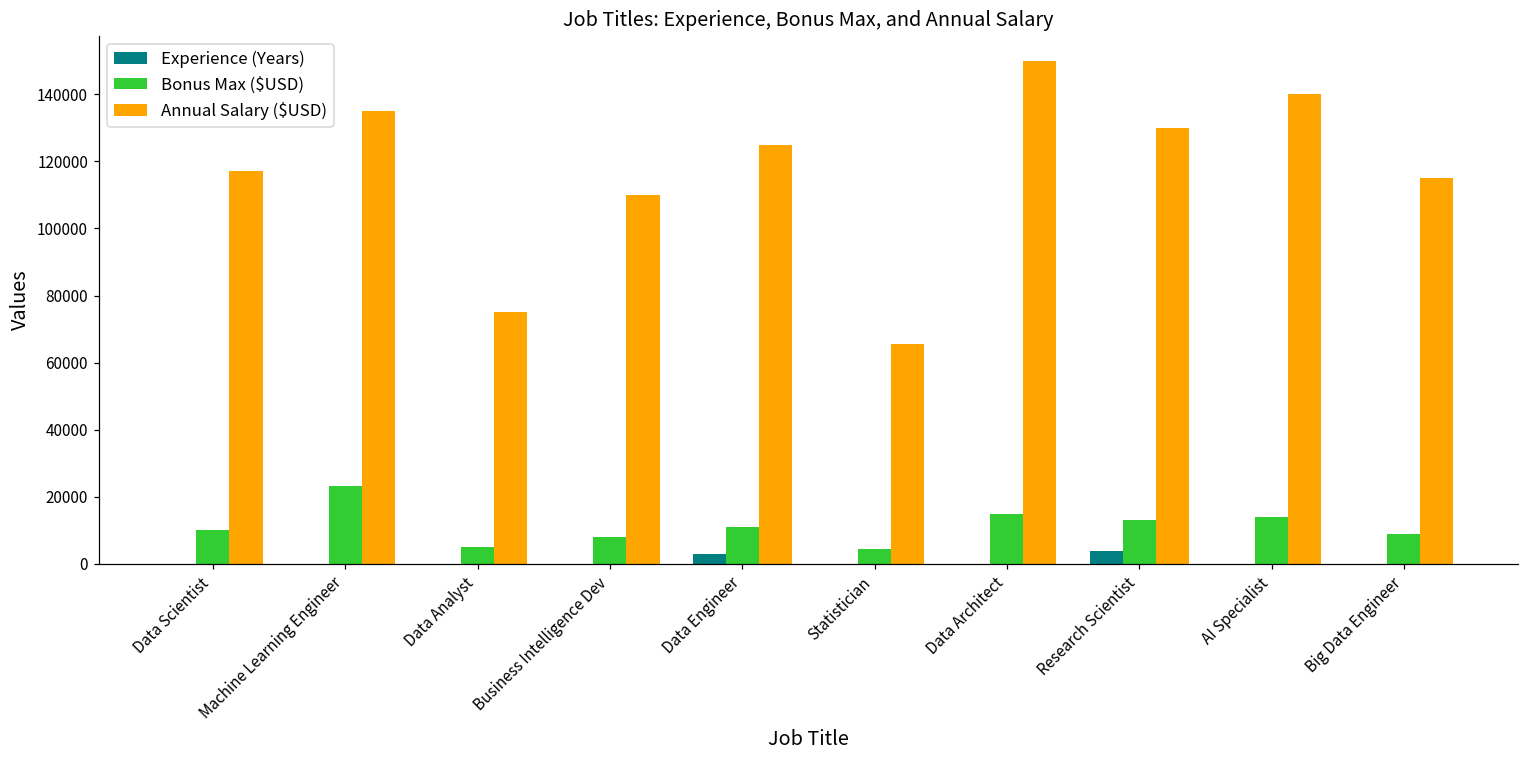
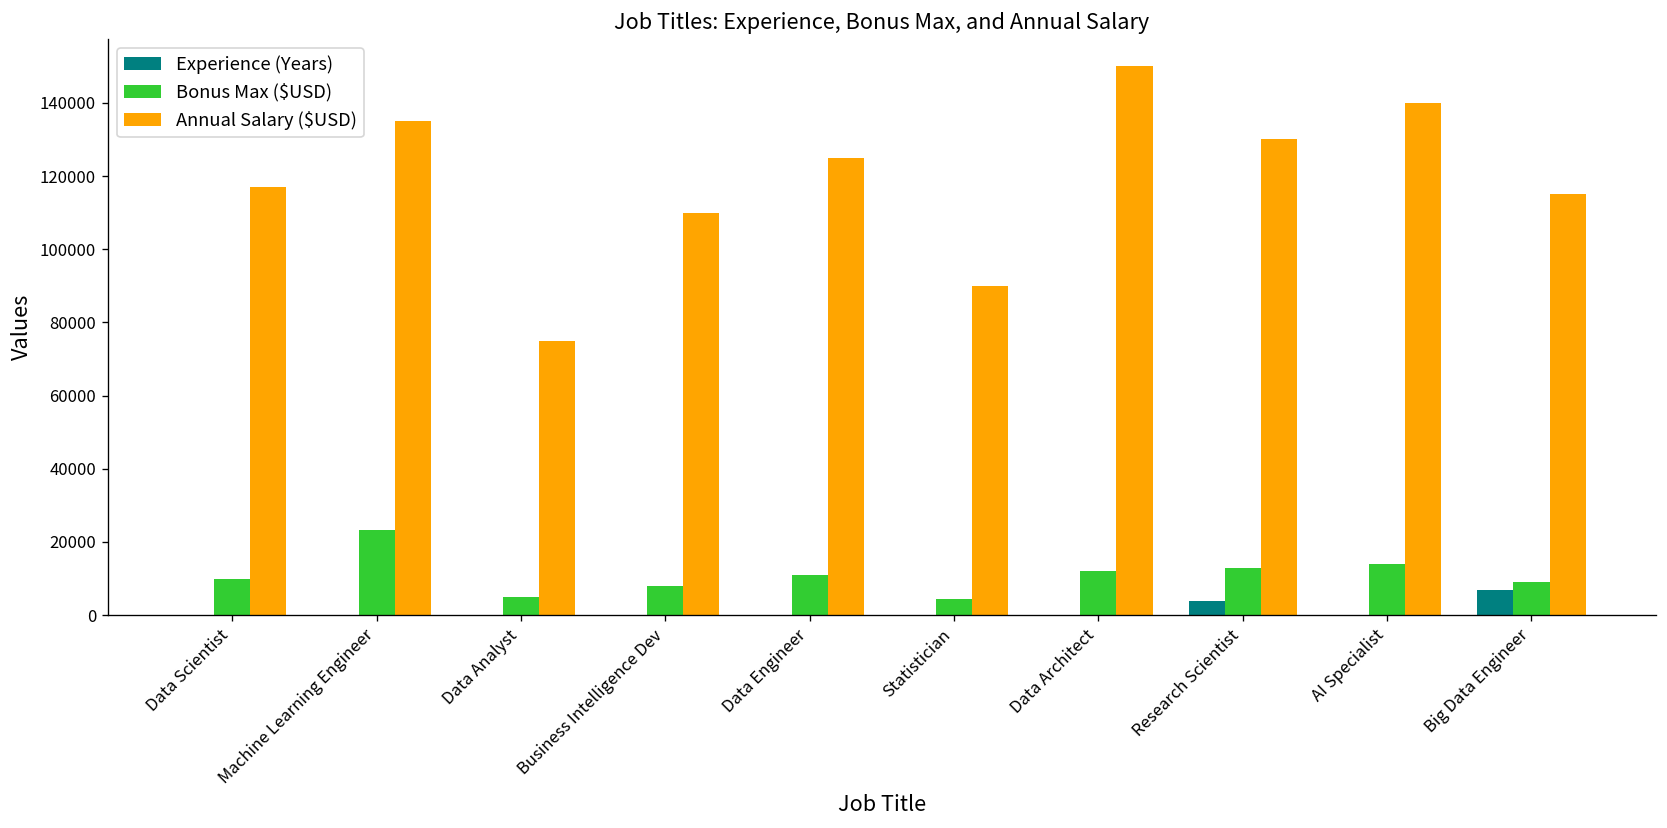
  {
    "Experience (Years)": {
-     "Data Engineer": 3000,
+     "Data Engineer": 0,
      "Research Scientist": 4000,
-     "Big Data Engineer": 0
+     "Big Data Engineer": 7000
    },
    "Bonus Max ($USD)": {
      "Data Scientist": 10000,
      "Machine Learning Engineer": 23000,
      "Data Analyst": 5000,
      "Business Intelligence Dev": 8000,
      "Data Engineer": 11000,
      "Statistician": 4000,
-     "Data Architect": 15000,
+     "Data Architect": 12000,
      "Research Scientist": 13000,
      "AI Specialist": 14000,
      "Big Data Engineer": 9000
    },
    "Annual Salary ($USD)": {
      "Data Scientist": 117000,
      "Machine Learning Engineer": 135000,
      "Data Analyst": 75000,
      "Business Intelligence Dev": 110000,
      "Data Engineer": 125000,
-     "Statistician": 65000,
+     "Statistician": 90000,
      "Data Architect": 150000,
      "Research Scientist": 130000,
      "AI Specialist": 140000,
      "Big Data Engineer": 115000
    }
  }
